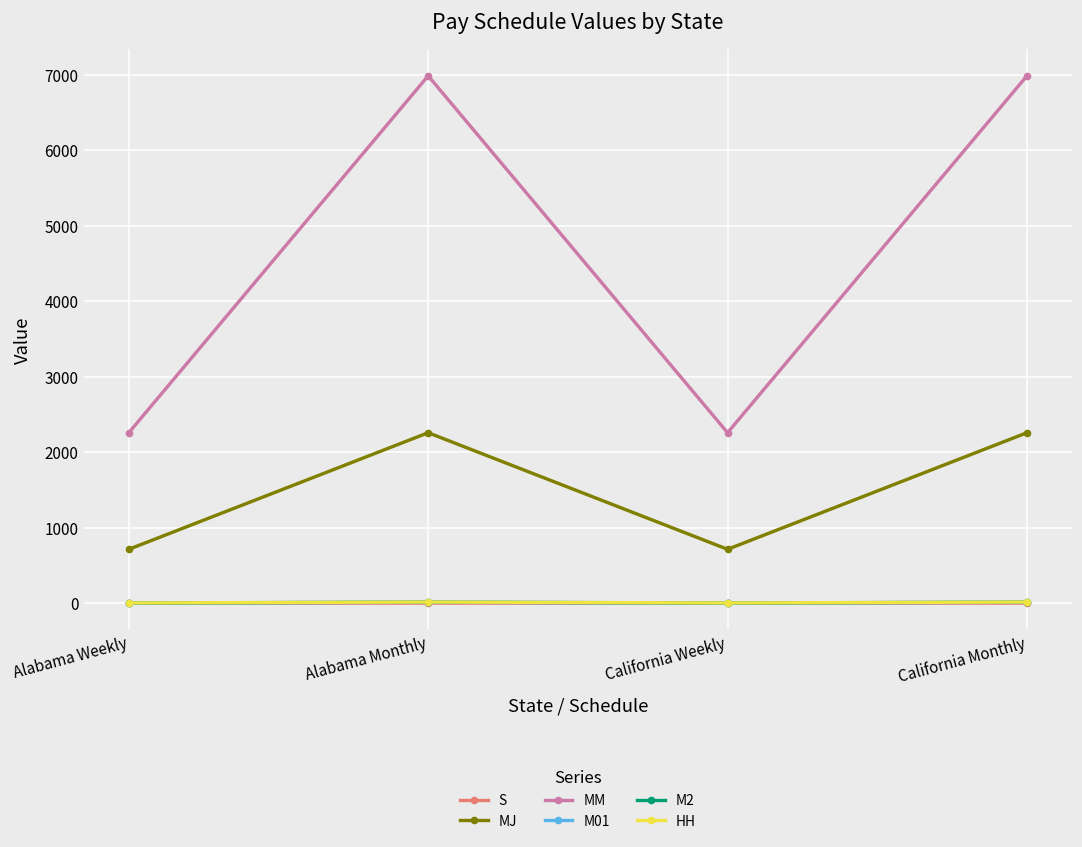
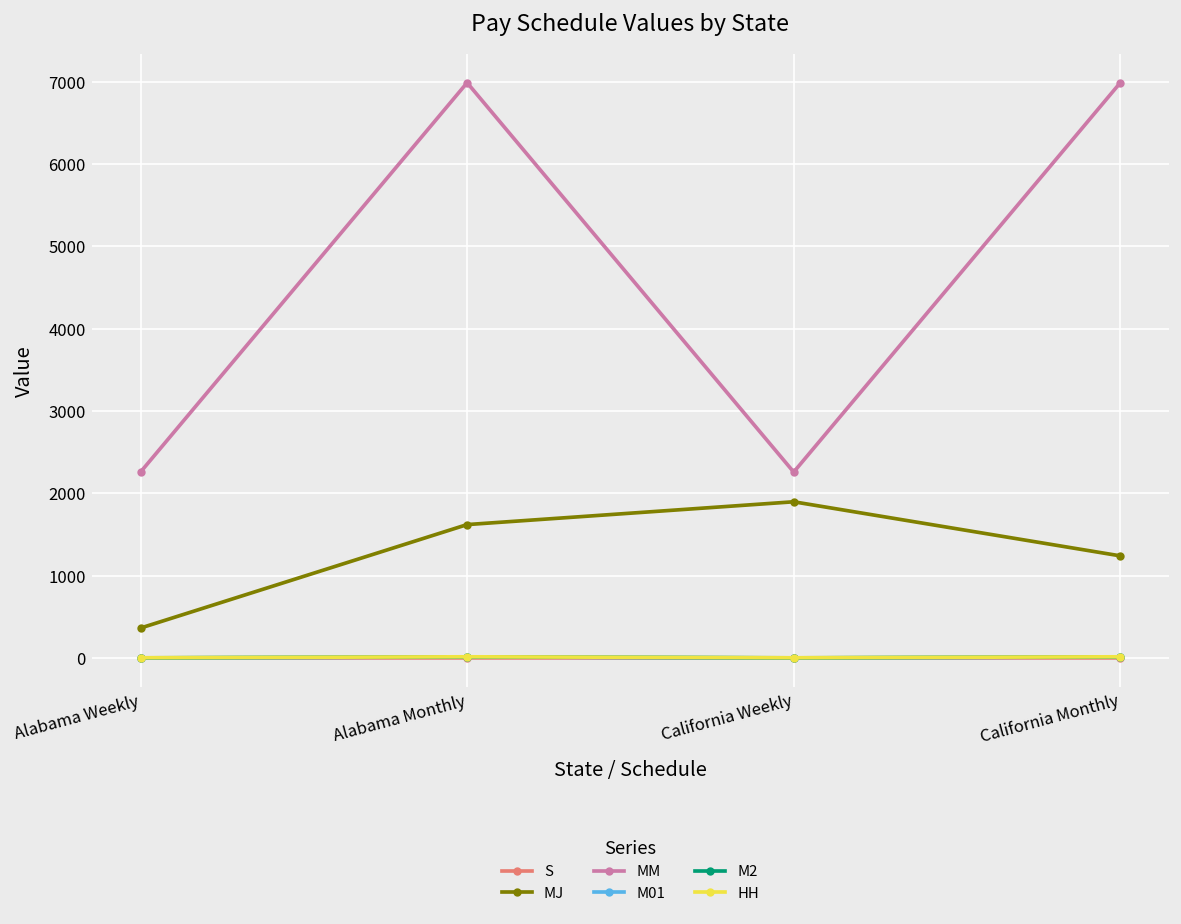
  {
    "MJ": {
-     "Alabama Weekly": 700,
-     "Alabama Monthly": 2300,
-     "California Weekly": 700,
-     "California Monthly": 2300
+     "Alabama Weekly": 400,
+     "Alabama Monthly": 1600,
+     "California Weekly": 1900,
+     "California Monthly": 1200
    },
    "MM": {
      "Alabama Weekly": 2300,
      "Alabama Monthly": 7000,
      "California Weekly": 2300,
      "California Monthly": 7000
    }
  }
